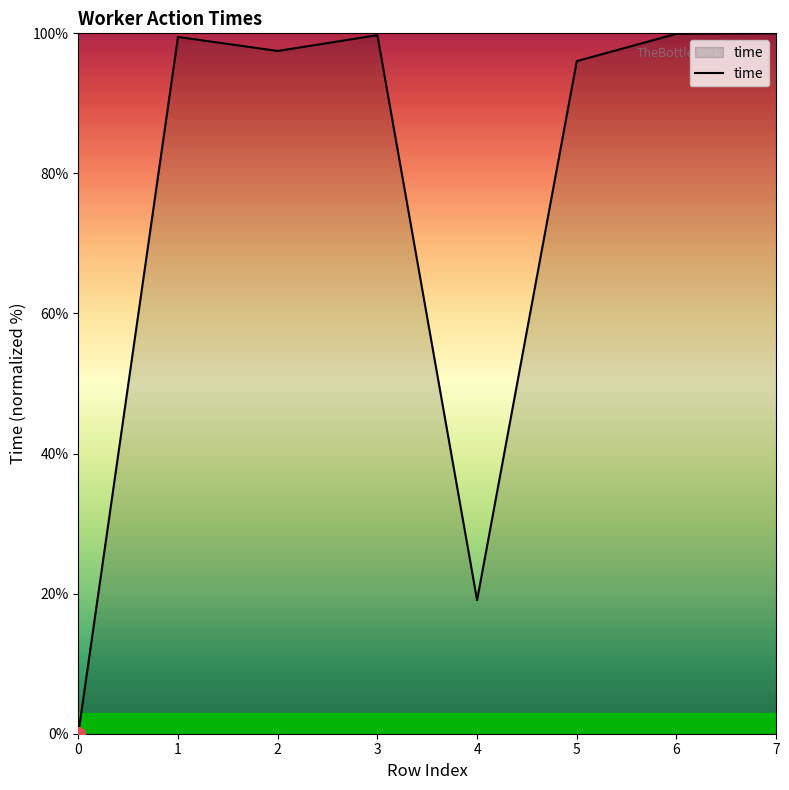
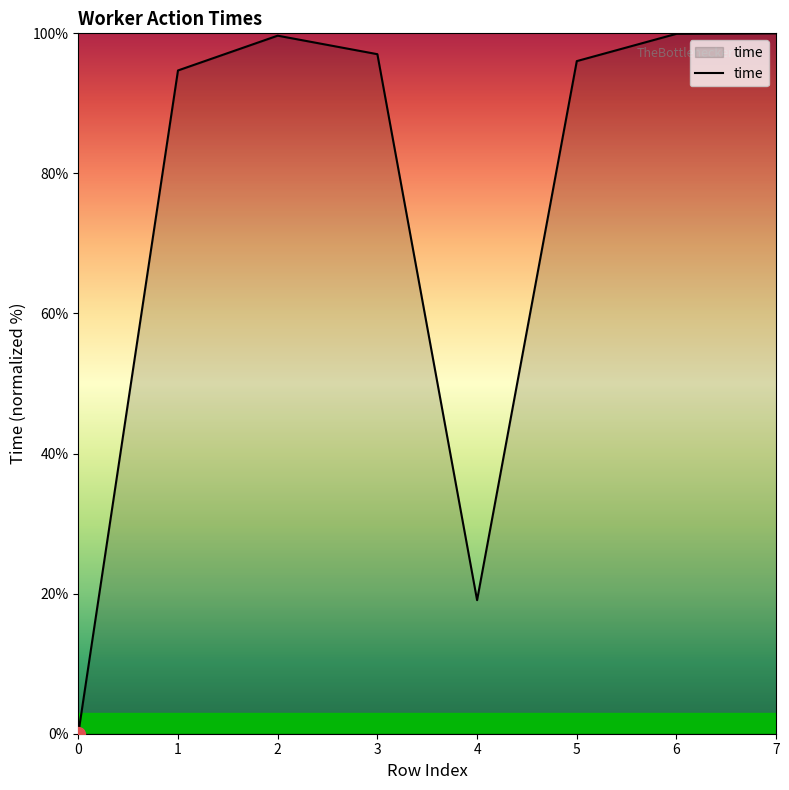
  {
    "time": {
-     "1": "99%",
-     "2": "97%",
-     "3": "100%",
+     "1": "95%",
+     "2": "100%",
+     "3": "97%",
      "4": "19%",
      "5": "96%",
      "6": "100%",
      "7": "100%"
    }
  }
